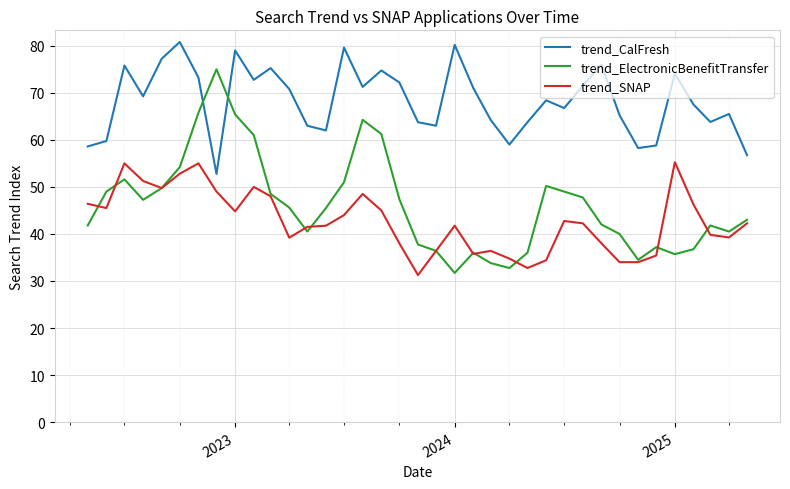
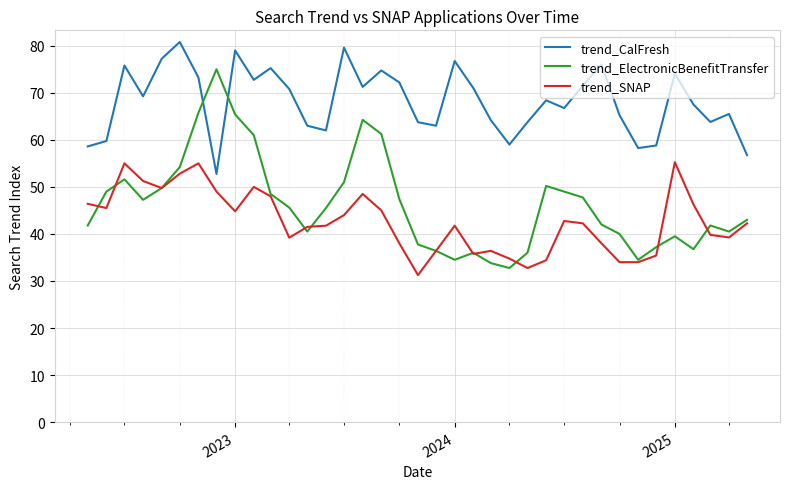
  {
    "trend_CalFresh": {
      "2023": 79,
-     "2024": 80
+     "2024": 77
    },
    "trend_ElectronicBenefitTransfer": {
      "2023": 65,
-     "2024": 32,
-     "2025": 36
+     "2024": 35,
+     "2025": 40
    },
    "trend_SNAP": {
      "2023": 45,
      "2024": 42,
      "2025": 55
    }
  }
